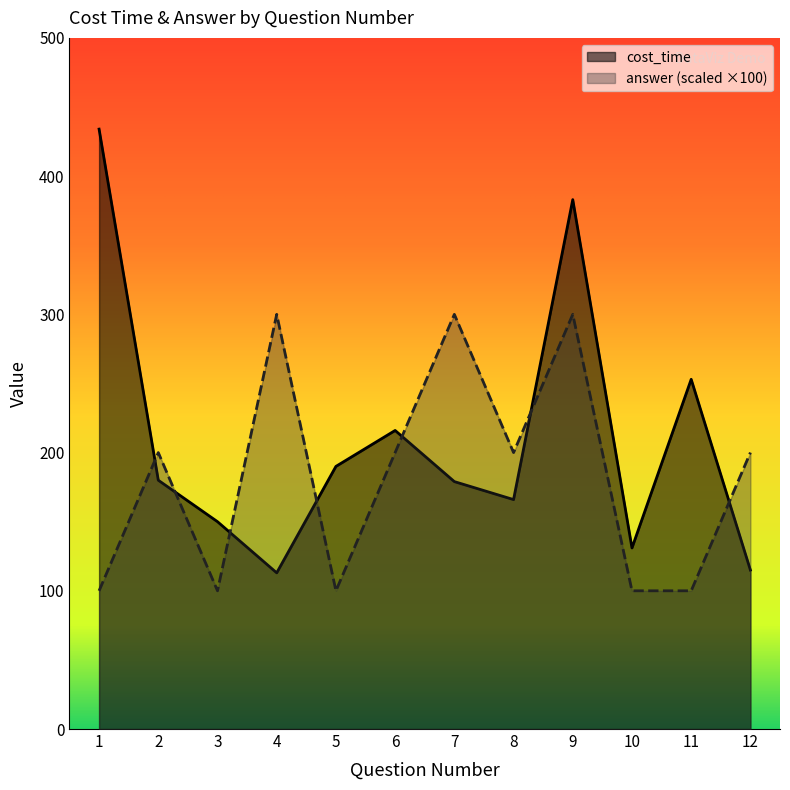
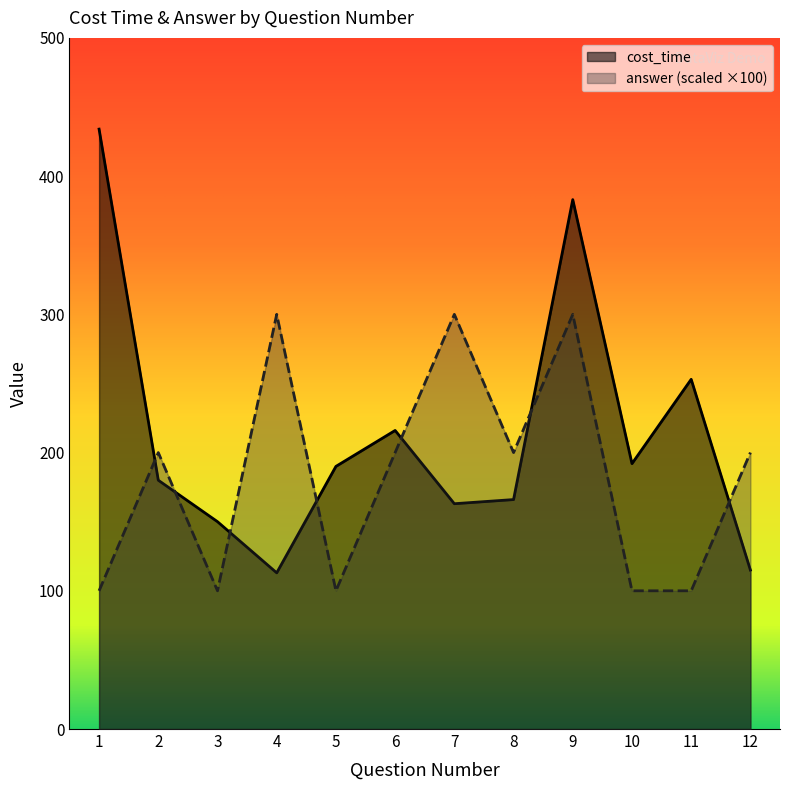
  {
    "cost_time": {
      "1": 434,
      "2": 180,
      "3": 150,
      "4": 113,
      "5": 190,
      "6": 216,
-     "7": 179,
+     "7": 163,
      "8": 166,
      "9": 383,
-     "10": 131,
+     "10": 192,
      "11": 253,
      "12": 115
    },
    "answer (scaled ×100)": {
      "1": 100,
      "2": 200,
      "3": 100,
      "4": 300,
      "5": 100,
      "6": 200,
      "7": 300,
      "8": 200,
      "9": 300,
      "10": 100,
      "11": 100,
      "12": 200
    }
  }
